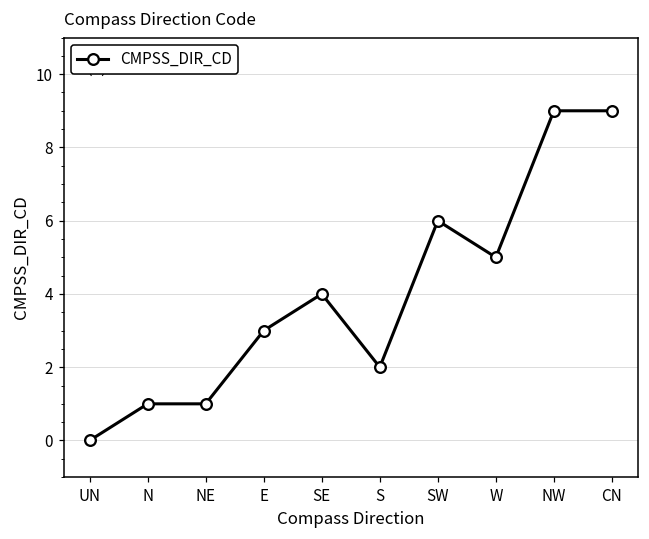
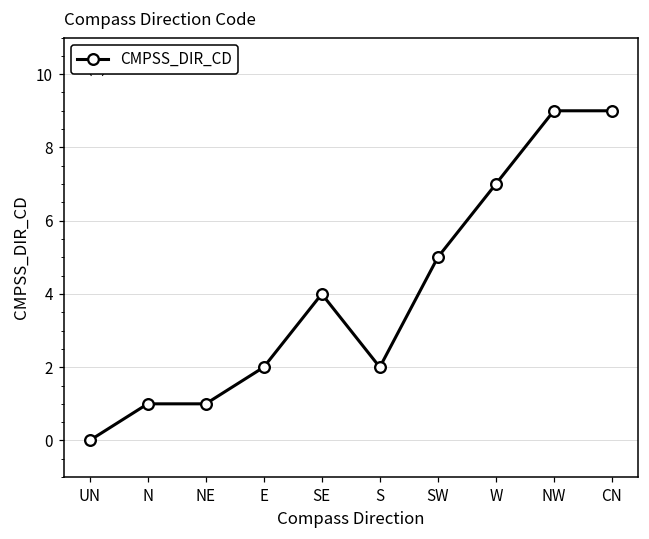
  {
    "UN": 0,
    "N": 1,
    "NE": 1,
-   "E": 3,
+   "E": 2,
    "SE": 4,
    "S": 2,
-   "SW": 6,
-   "W": 5,
+   "SW": 5,
+   "W": 7,
    "NW": 9,
    "CN": 9
  }
